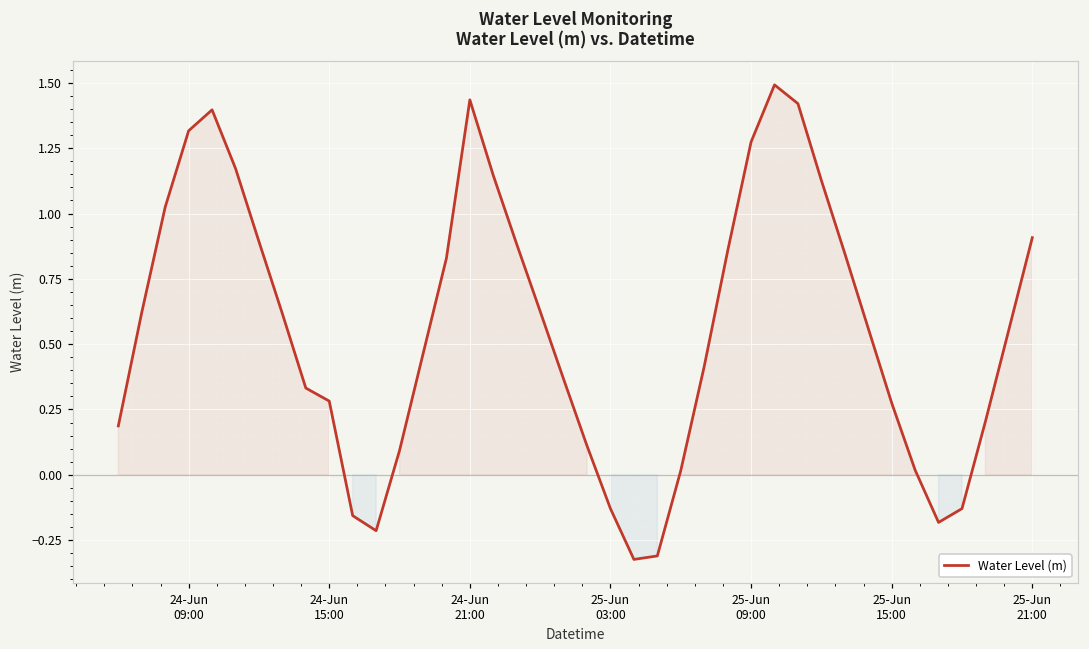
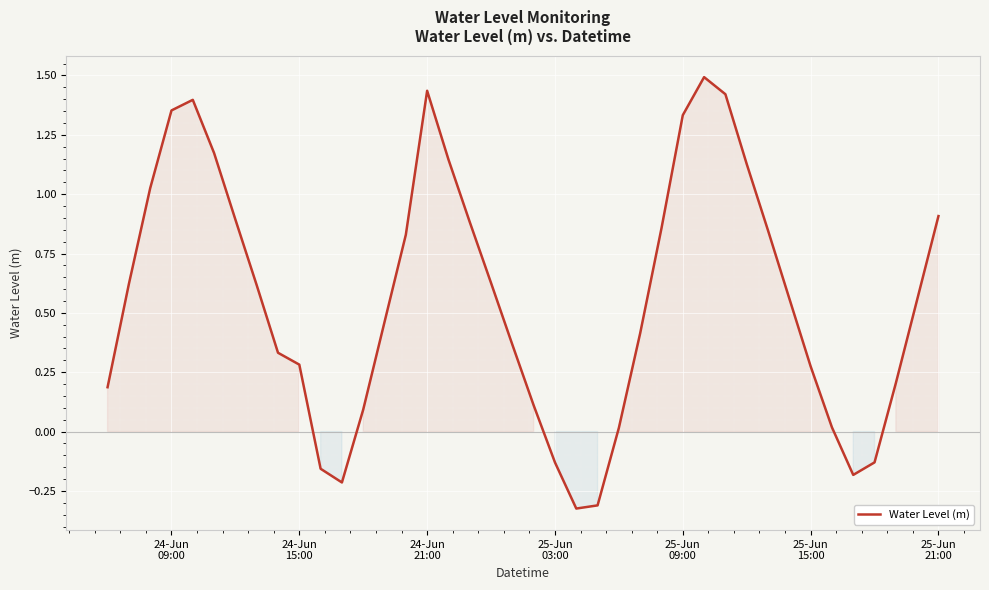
  {
-   "24-Jun 09:00": 1.32,
+   "24-Jun 09:00": 1.35,
    "24-Jun 15:00": 0.28,
    "24-Jun 21:00": 1.44,
    "25-Jun 03:00": -0.13,
-   "25-Jun 09:00": 1.27,
+   "25-Jun 09:00": 1.33,
    "25-Jun 15:00": 0.27,
    "25-Jun 21:00": 0.91
  }
